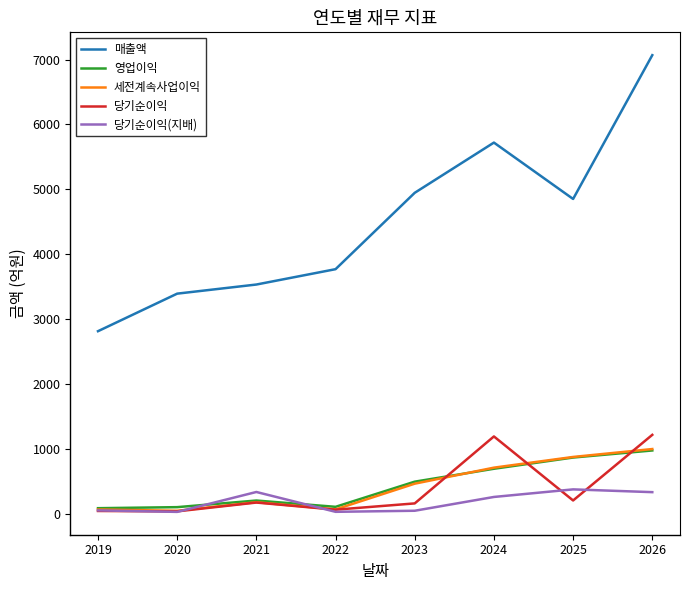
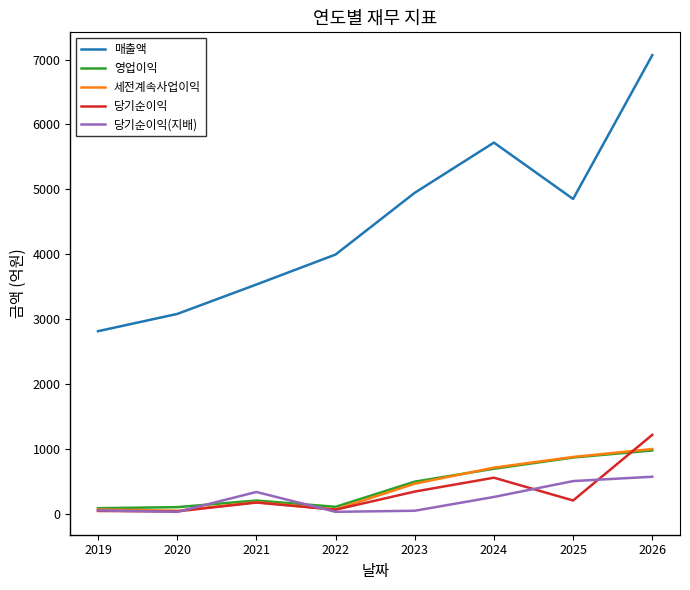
  {
    "매출액": {
      "2019": 2800,
-     "2020": 3400,
+     "2020": 3100,
      "2021": 3500,
-     "2022": 3800,
+     "2022": 4000,
      "2023": 4900,
      "2024": 5700,
      "2025": 4900,
      "2026": 7100
    },
    "영업이익": {
      "2020": 100,
      "2022": 100
    },
    "당기순이익": {
-     "2023": 200,
-     "2024": 1200,
+     "2023": 300,
+     "2024": 600,
      "2025": 200,
      "2026": 1200
    },
    "당기순이익(지배)": {
      "2021": 300,
      "2023": 0,
      "2024": 300,
-     "2025": 400,
-     "2026": 300
+     "2025": 500,
+     "2026": 600
    }
  }
